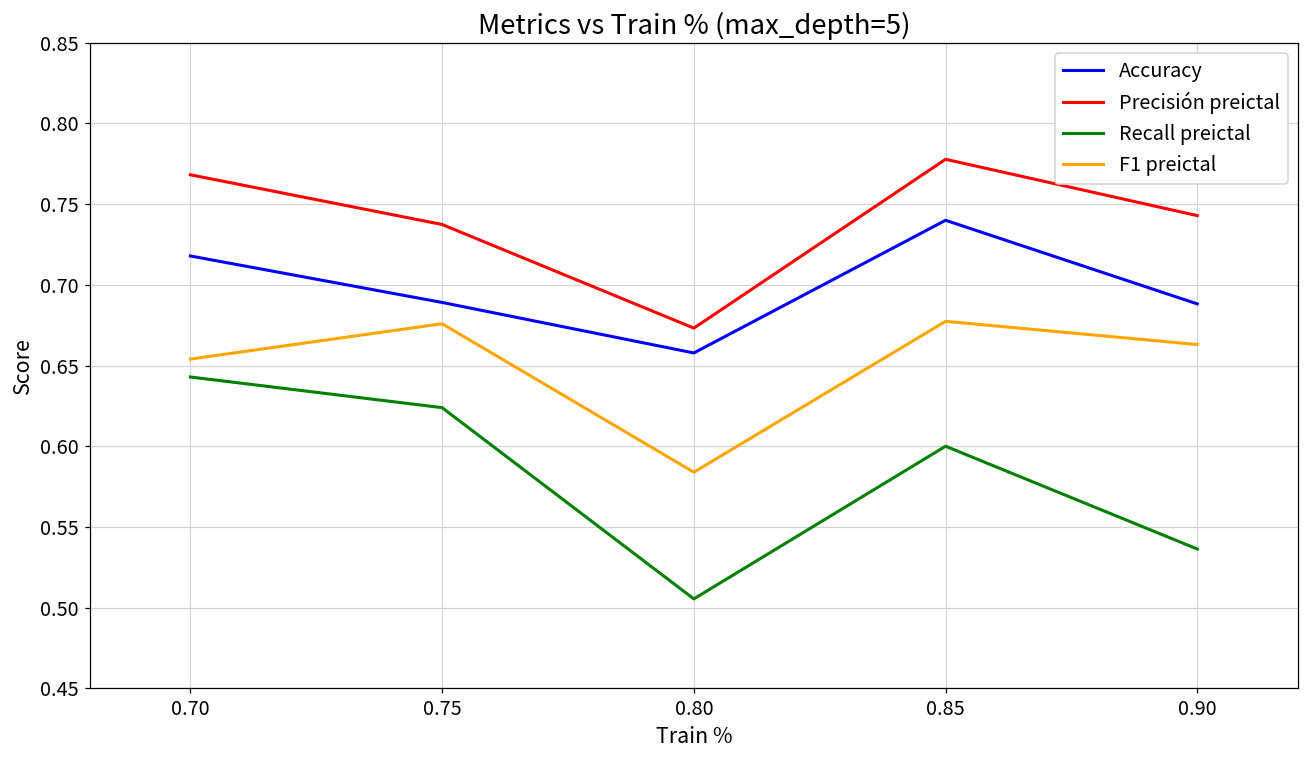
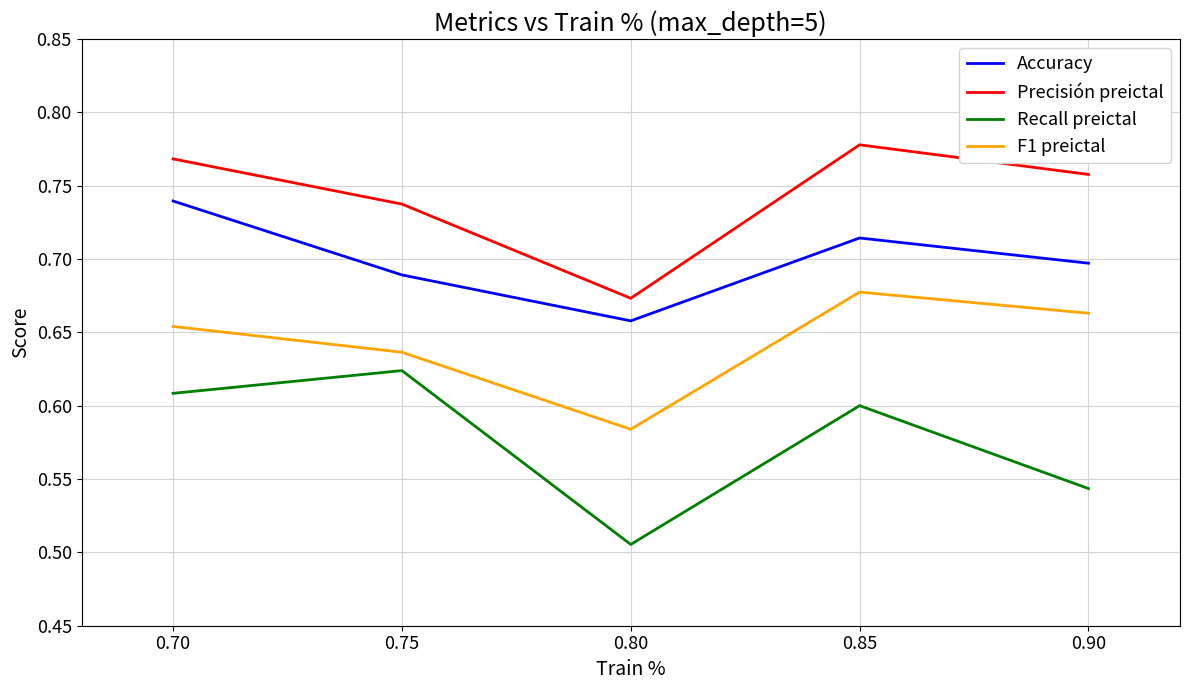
  {
    "Accuracy": {
-     "0.70": 0.718,
+     "0.70": 0.740,
      "0.75": 0.689,
      "0.80": 0.658,
-     "0.85": 0.740,
-     "0.90": 0.688
+     "0.85": 0.714,
+     "0.90": 0.697
    },
    "Precisión preictal": {
      "0.70": 0.768,
      "0.75": 0.737,
      "0.80": 0.673,
      "0.85": 0.778,
-     "0.90": 0.743
+     "0.90": 0.758
    },
    "Recall preictal": {
-     "0.70": 0.643,
+     "0.70": 0.608,
      "0.75": 0.624,
      "0.80": 0.505,
      "0.85": 0.600,
-     "0.90": 0.536
+     "0.90": 0.544
    },
    "F1 preictal": {
      "0.70": 0.654,
-     "0.75": 0.676,
+     "0.75": 0.636,
      "0.80": 0.584,
      "0.85": 0.677,
      "0.90": 0.663
    }
  }
